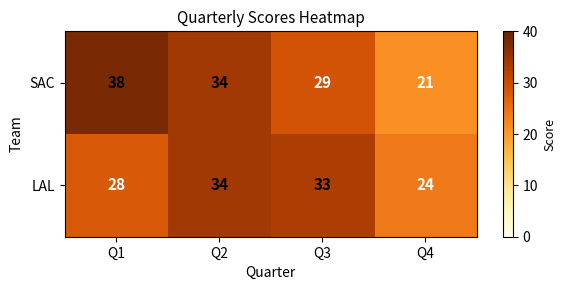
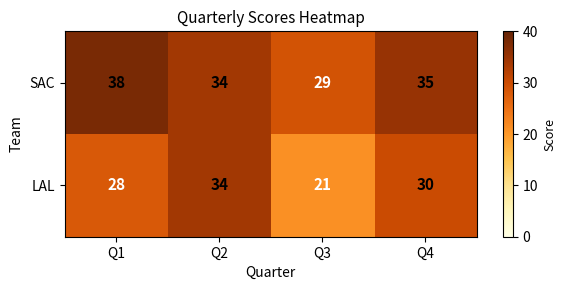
  {
    "SAC": {
      "Q1": 38,
      "Q2": 34,
      "Q3": 29,
-     "Q4": 21
+     "Q4": 35
    },
    "LAL": {
      "Q1": 28,
      "Q2": 34,
-     "Q3": 33,
-     "Q4": 24
+     "Q3": 21,
+     "Q4": 30
    }
  }
